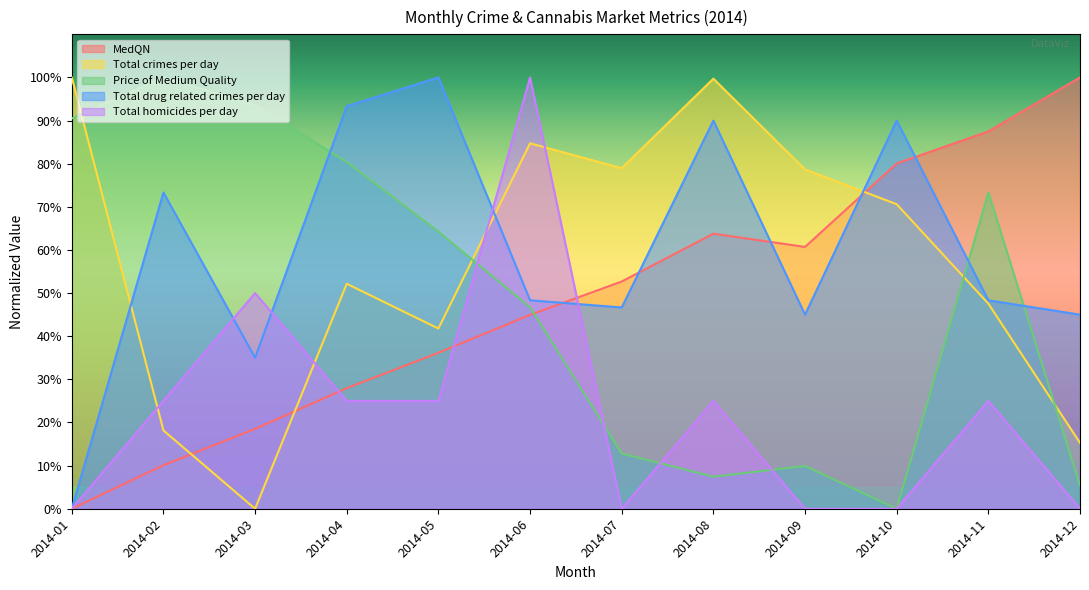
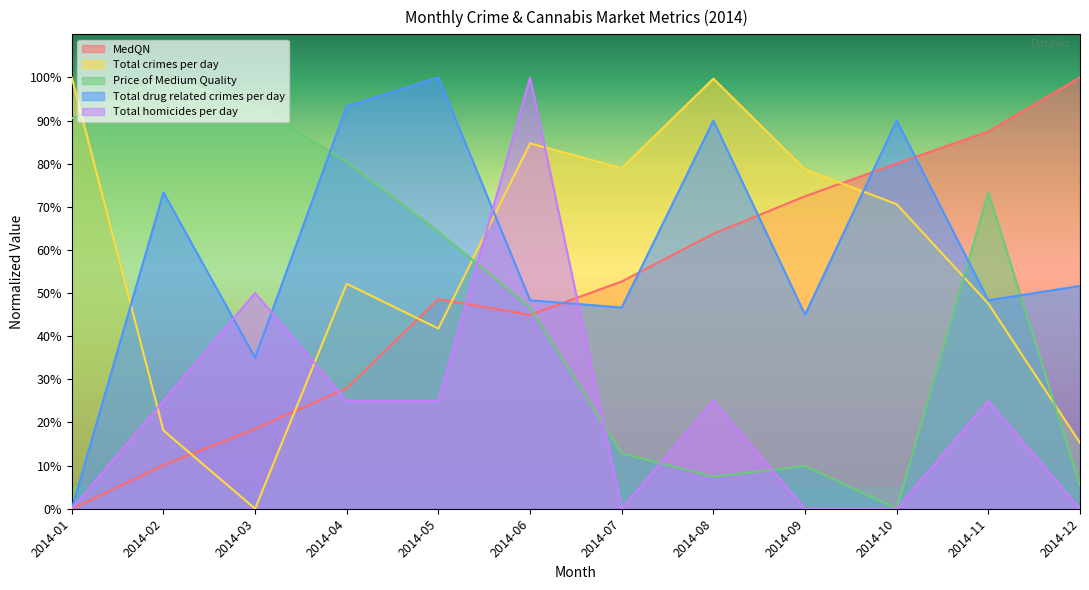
  {
    "MedQN": {
      "2014-02": "10%",
      "2014-03": "19%",
      "2014-04": "28%",
-     "2014-05": "36%",
+     "2014-05": "49%",
      "2014-06": "45%",
      "2014-07": "53%",
      "2014-08": "64%",
-     "2014-09": "61%",
+     "2014-09": "72%",
      "2014-10": "80%",
      "2014-11": "87%",
      "2014-12": "100%"
    },
    "Total crimes per day": {
      "2014-01": "100%",
      "2014-02": "18%",
      "2014-04": "52%",
      "2014-05": "42%",
      "2014-06": "85%",
      "2014-07": "79%",
      "2014-08": "100%",
      "2014-09": "79%",
      "2014-10": "71%",
      "2014-11": "48%",
      "2014-12": "15%"
    },
    "Price of Medium Quality": {
      "2014-01": "90%",
      "2014-04": "80%",
      "2014-05": "64%",
      "2014-06": "47%",
      "2014-07": "13%",
      "2014-08": "7%",
      "2014-09": "10%",
      "2014-11": "73%",
      "2014-12": "5%"
    },
    "Total drug related crimes per day": {
      "2014-02": "73%",
      "2014-03": "35%",
      "2014-04": "93%",
      "2014-05": "100%",
      "2014-06": "48%",
      "2014-07": "47%",
      "2014-08": "90%",
      "2014-09": "45%",
      "2014-10": "90%",
      "2014-11": "48%",
-     "2014-12": "45%"
+     "2014-12": "52%"
    },
    "Total homicides per day": {
      "2014-02": "25%",
      "2014-03": "50%",
      "2014-04": "25%",
      "2014-05": "25%",
      "2014-06": "100%",
      "2014-08": "25%",
      "2014-11": "25%"
    }
  }
